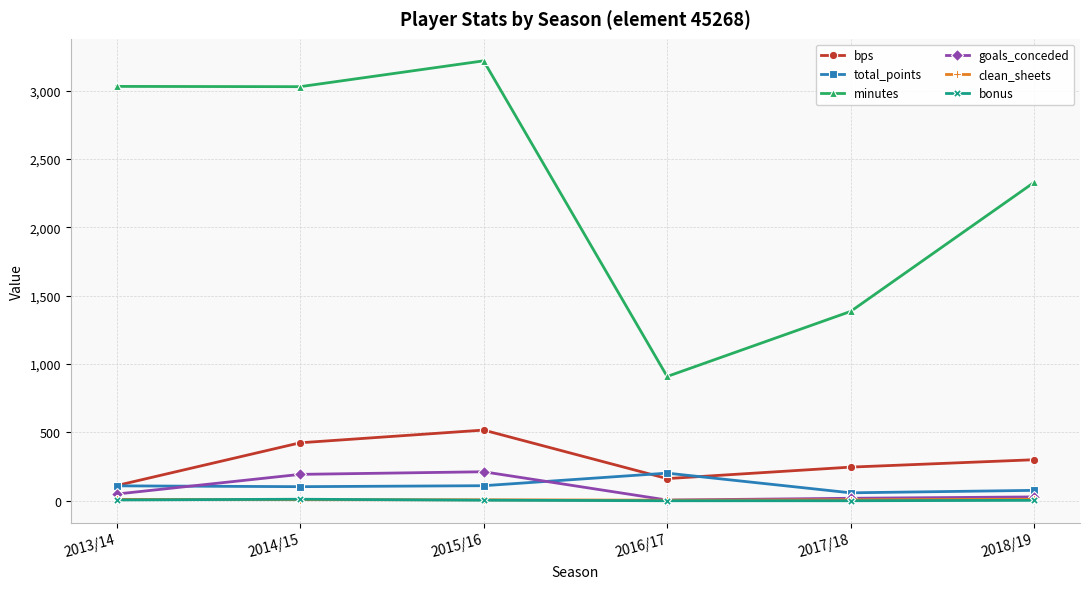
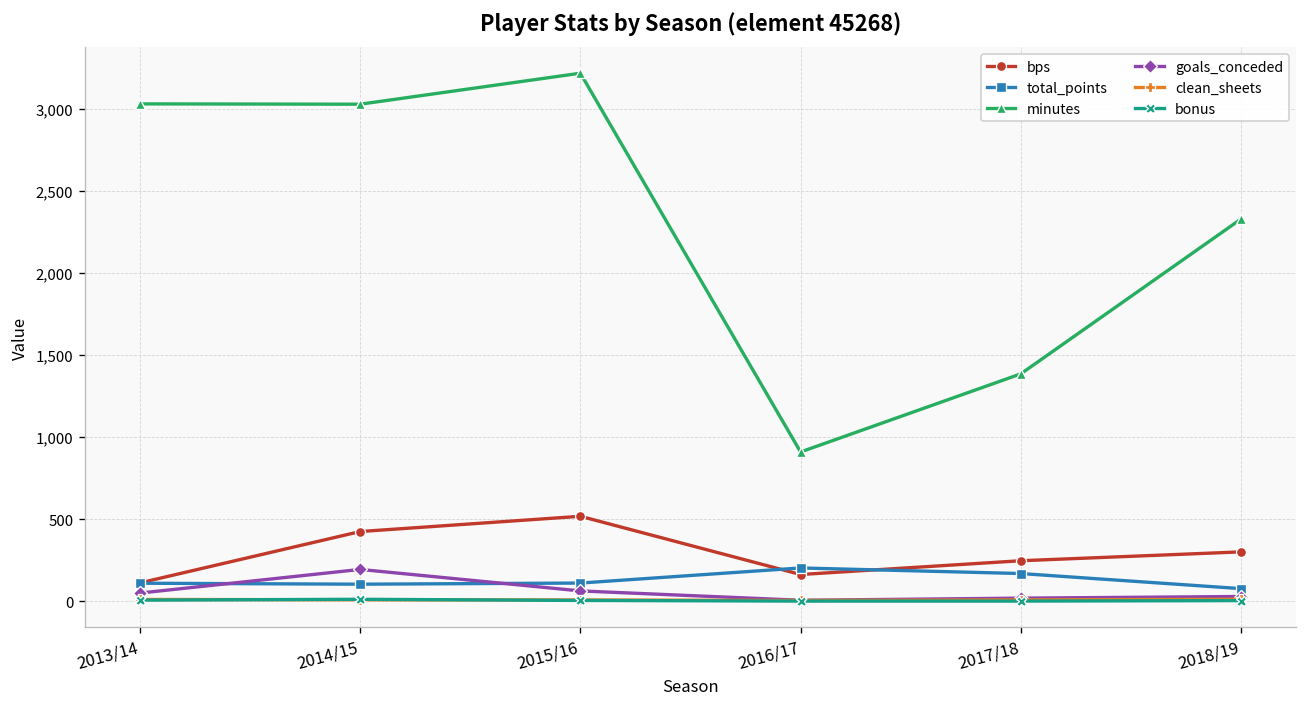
  {
    "bps": {
      "2014/15": 420,
      "2015/16": 520,
      "2016/17": 160,
      "2017/18": 250,
      "2018/19": 300
    },
    "total_points": {
      "2014/15": 100,
      "2015/16": 110,
      "2016/17": 200,
-     "2017/18": 60,
+     "2017/18": 170,
      "2018/19": 80
    },
    "goals_conceded": {
      "2013/14": 50,
      "2014/15": 190,
-     "2015/16": 210
+     "2015/16": 60
    }
  }
